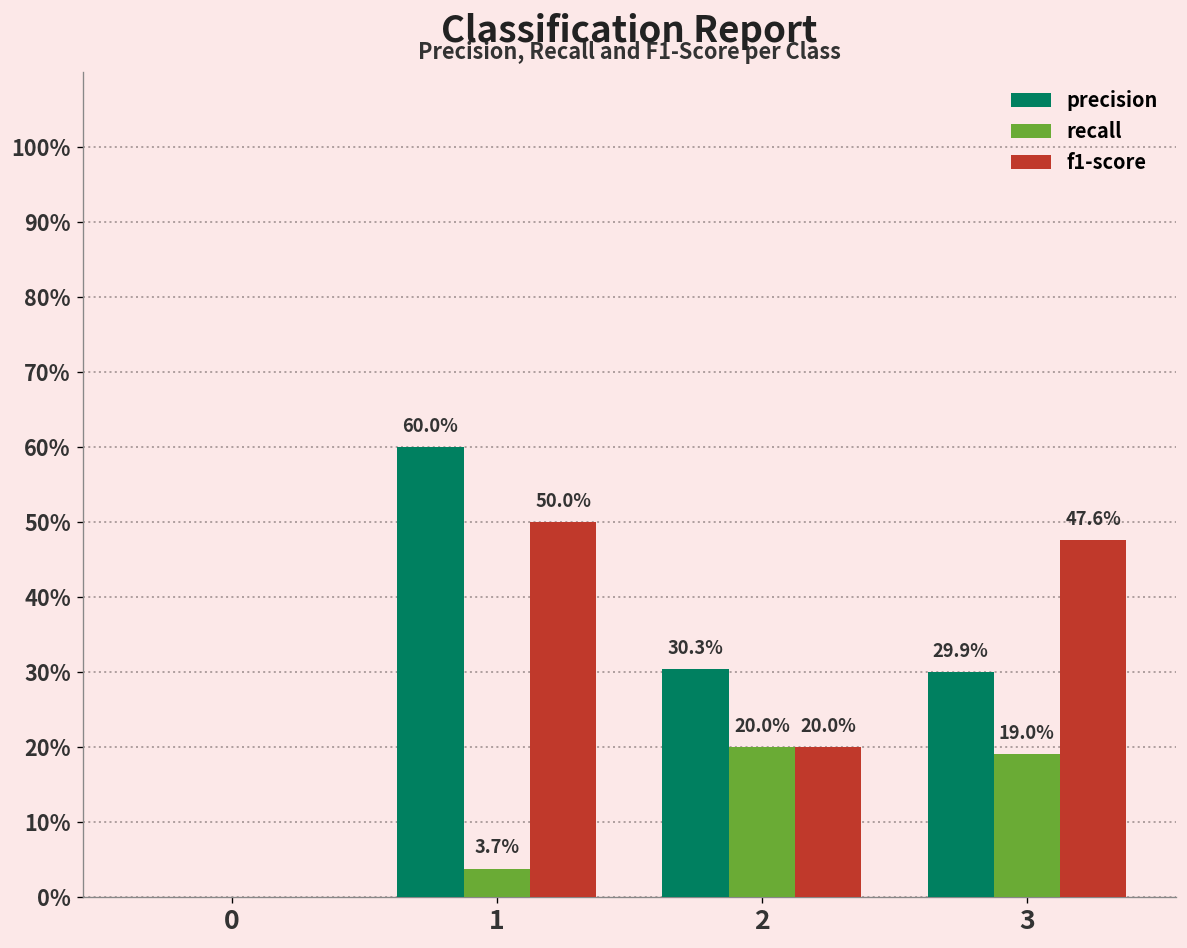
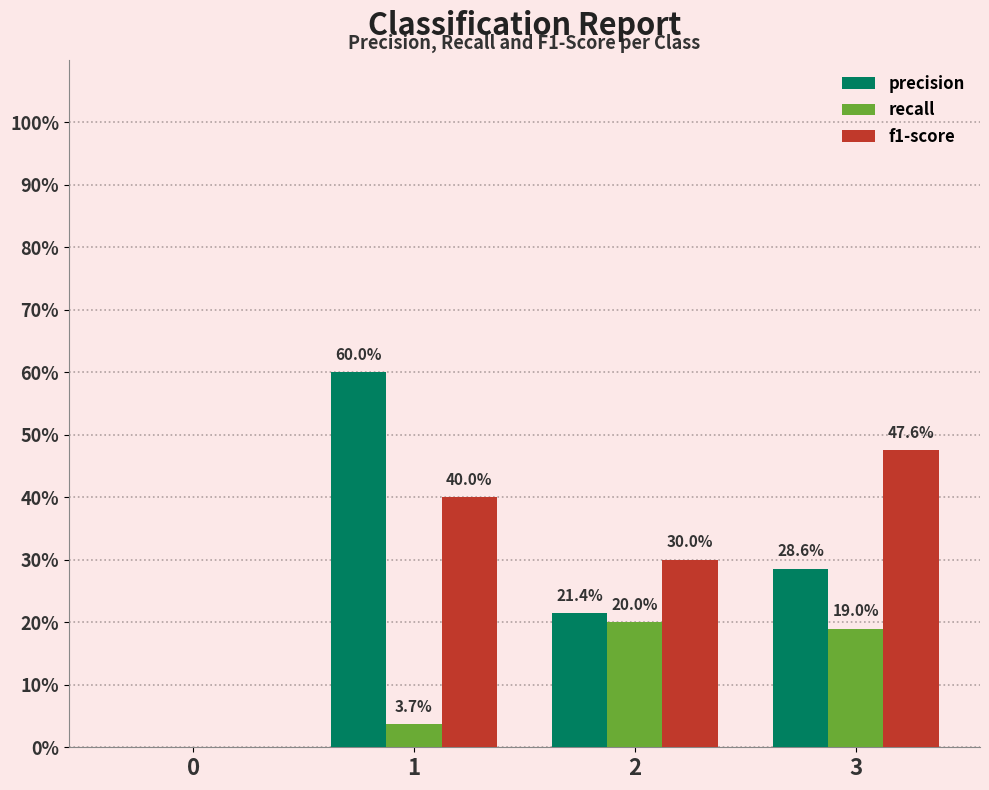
  {
    "precision": {
      "1": "60.0%",
-     "2": "30.3%",
-     "3": "29.9%"
+     "2": "21.4%",
+     "3": "28.6%"
    },
    "recall": {
      "1": "3.7%",
      "2": "20.0%",
      "3": "19.0%"
    },
    "f1-score": {
-     "1": "50.0%",
-     "2": "20.0%",
+     "1": "40.0%",
+     "2": "30.0%",
      "3": "47.6%"
    }
  }
